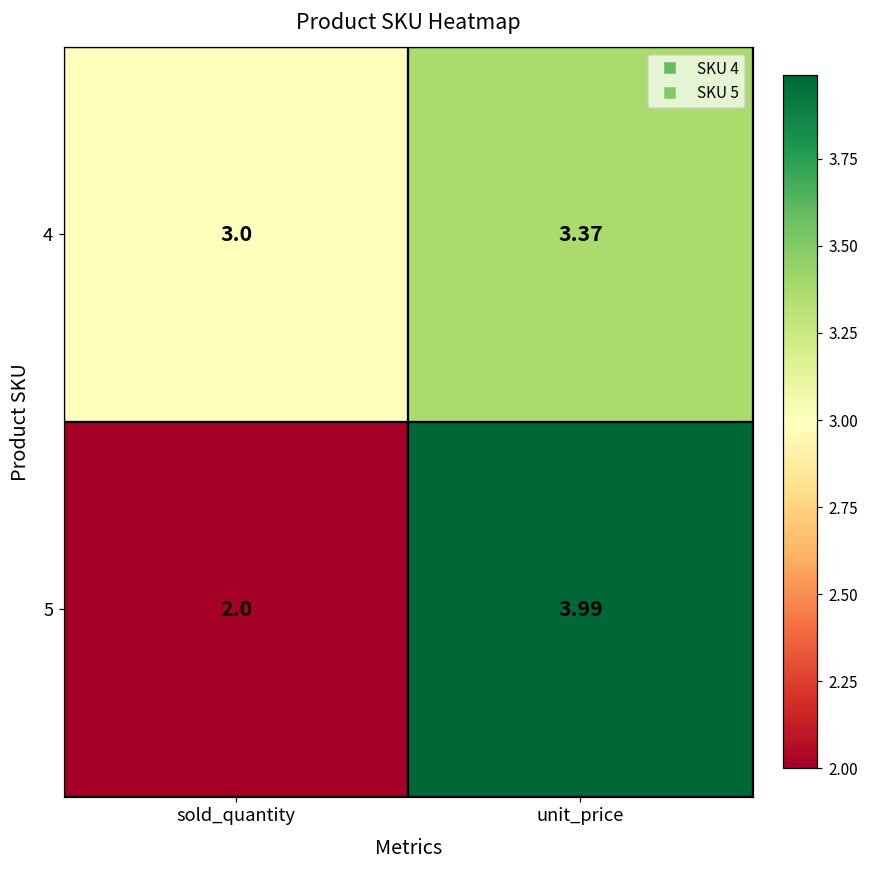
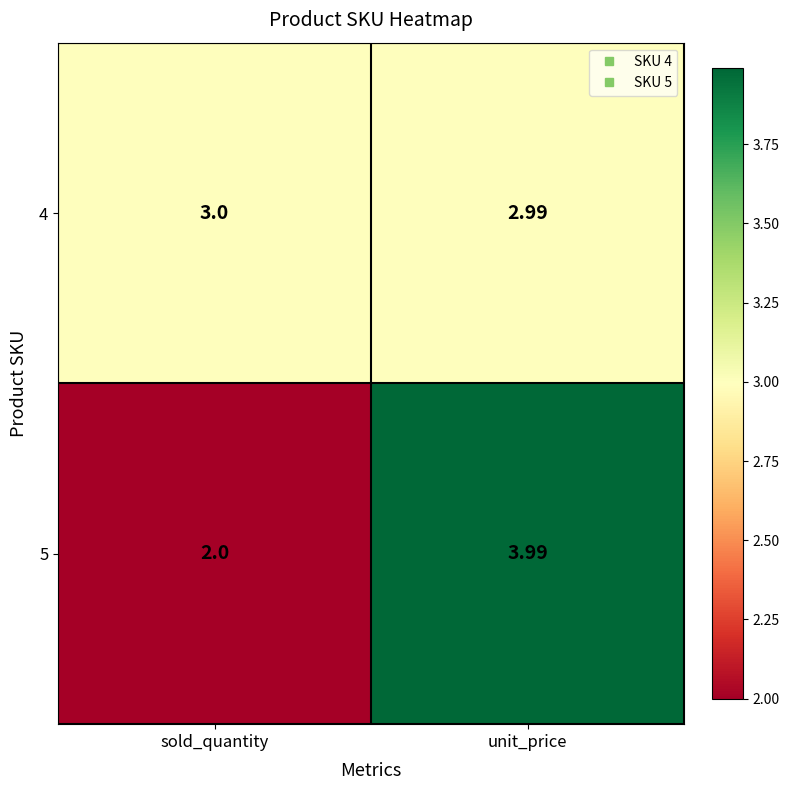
  {
    "4": {
      "sold_quantity": 3.0,
-     "unit_price": 3.37
+     "unit_price": 2.99
    },
    "5": {
      "sold_quantity": 2.0,
      "unit_price": 3.99
    }
  }
